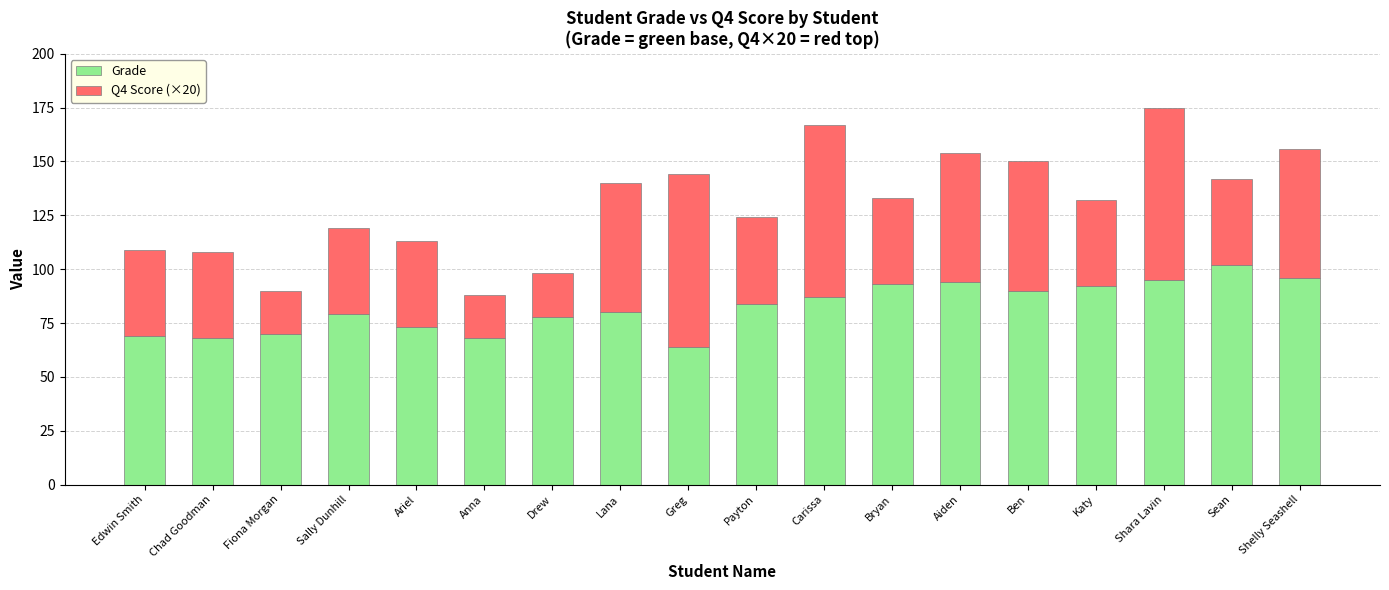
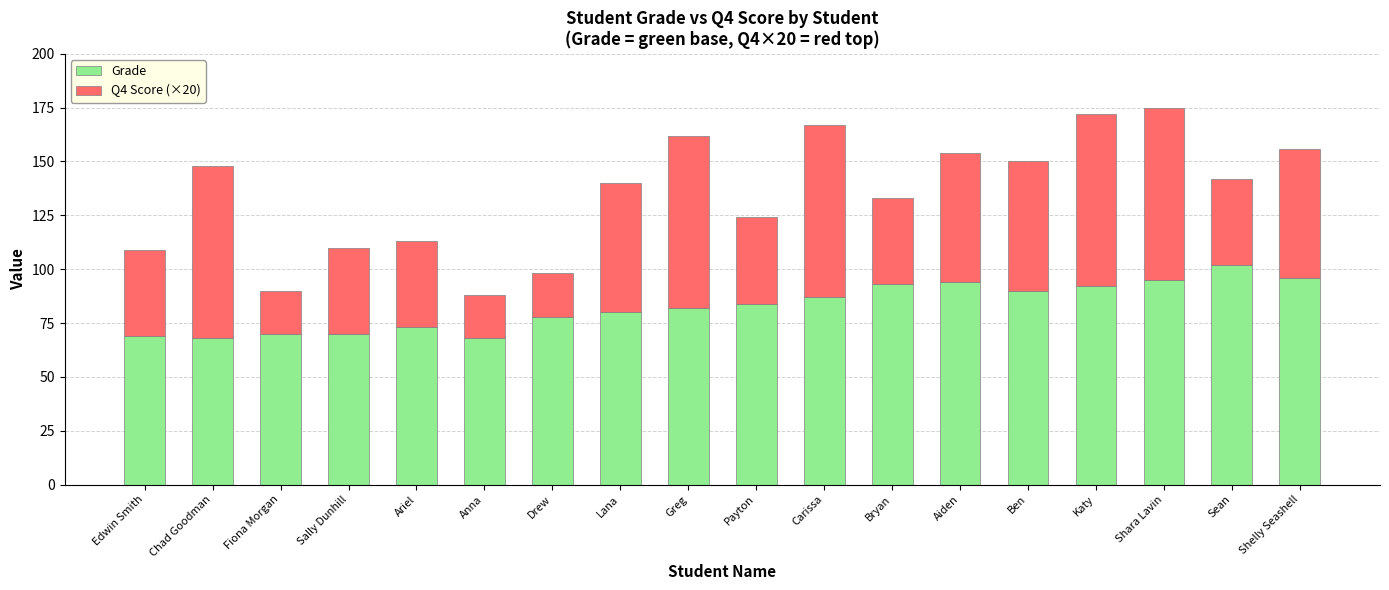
  {
    "Grade": {
      "Edwin Smith": 69,
      "Chad Goodman": 68,
      "Fiona Morgan": 70,
-     "Sally Dunhill": 79,
+     "Sally Dunhill": 70,
      "Ariel": 73,
      "Anna": 68,
      "Drew": 78,
      "Lana": 80,
-     "Greg": 64,
+     "Greg": 82,
      "Payton": 84,
      "Carissa": 87,
      "Bryan": 93,
      "Aiden": 94,
      "Ben": 90,
      "Katy": 92,
      "Shara Lavin": 95,
      "Sean": 102,
      "Shelly Seashell": 96
    },
    "Q4 Score (×20)": {
      "Edwin Smith": 40,
-     "Chad Goodman": 40,
+     "Chad Goodman": 80,
      "Fiona Morgan": 20,
      "Sally Dunhill": 40,
      "Ariel": 40,
      "Anna": 20,
      "Drew": 20,
      "Lana": 60,
      "Greg": 80,
      "Payton": 40,
      "Carissa": 80,
      "Bryan": 40,
      "Aiden": 60,
      "Ben": 60,
-     "Katy": 40,
+     "Katy": 80,
      "Shara Lavin": 80,
      "Sean": 40,
      "Shelly Seashell": 60
    }
  }
